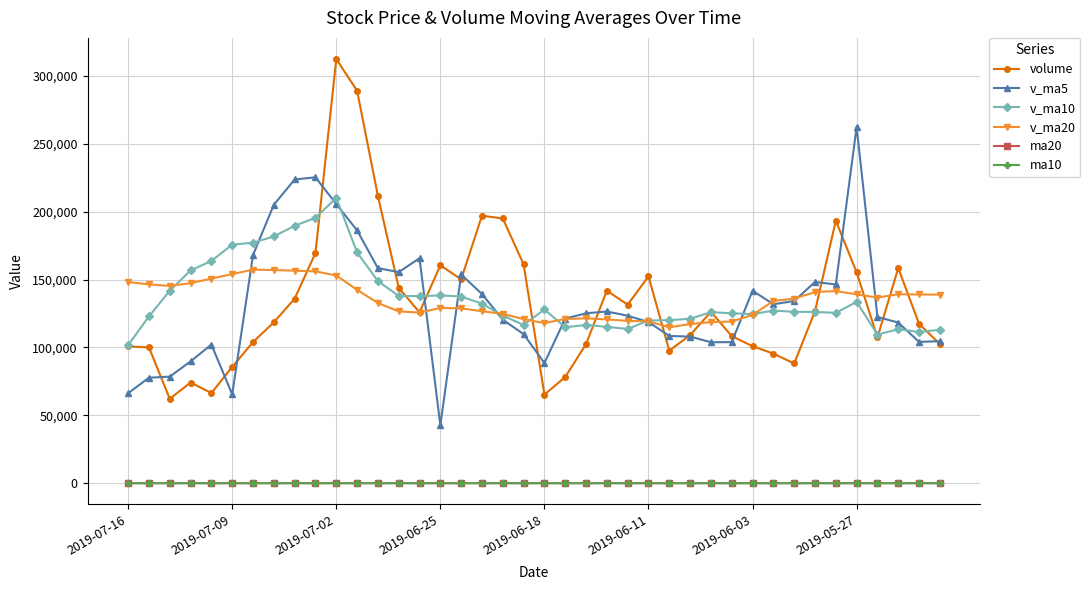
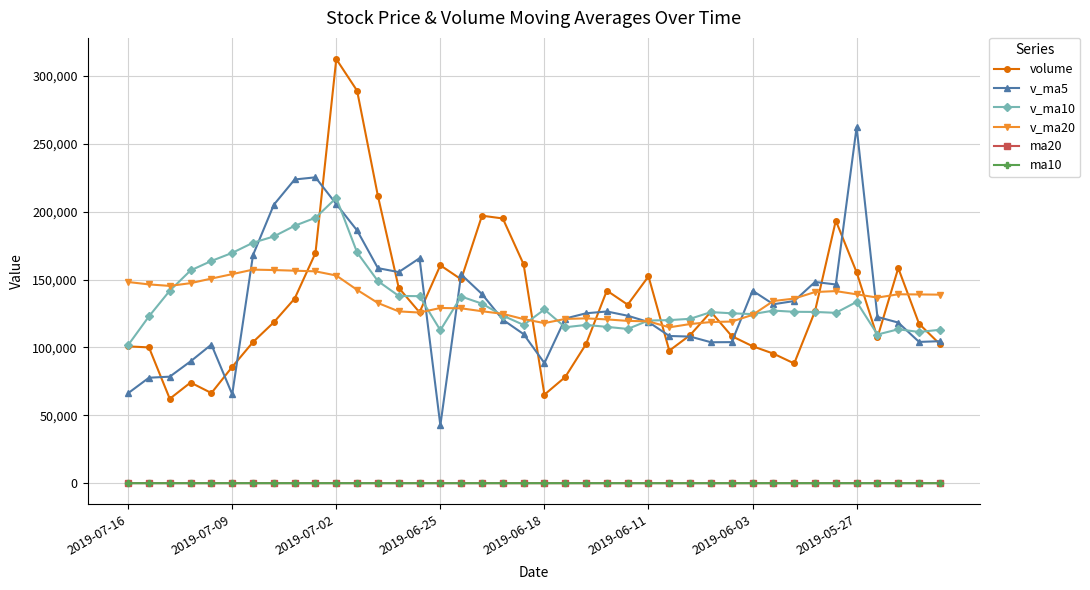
  {
    "v_ma5": {
      "2019-07-16": "66,000",
      "2019-07-09": "65,000",
      "2019-07-02": "206,000",
      "2019-06-25": "43,000",
      "2019-06-18": "88,000",
      "2019-06-03": "142,000",
      "2019-05-27": "262,000"
    },
    "v_ma10": {
-     "2019-07-09": "176,000",
+     "2019-07-09": "170,000",
      "2019-07-02": "210,000",
-     "2019-06-25": "138,000",
+     "2019-06-25": "113,000",
      "2019-06-18": "128,000",
      "2019-05-27": "134,000"
    },
    "ma10": {
      "2019-07-16": "0",
      "2019-07-09": "0",
      "2019-07-02": "0",
      "2019-06-25": "0",
      "2019-06-18": "0",
      "2019-06-11": "0",
      "2019-06-03": "0",
      "2019-05-27": "0"
    }
  }
